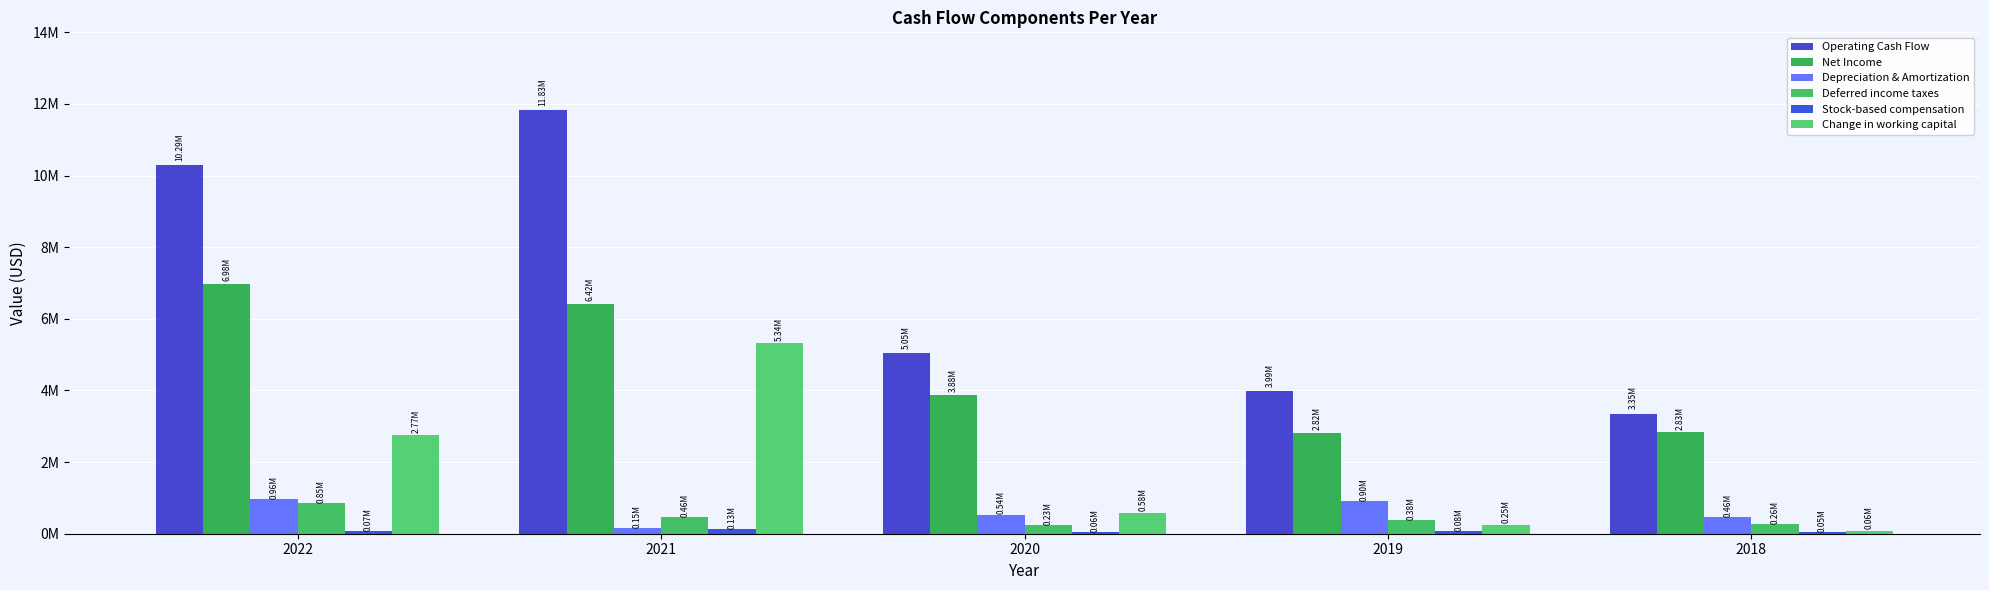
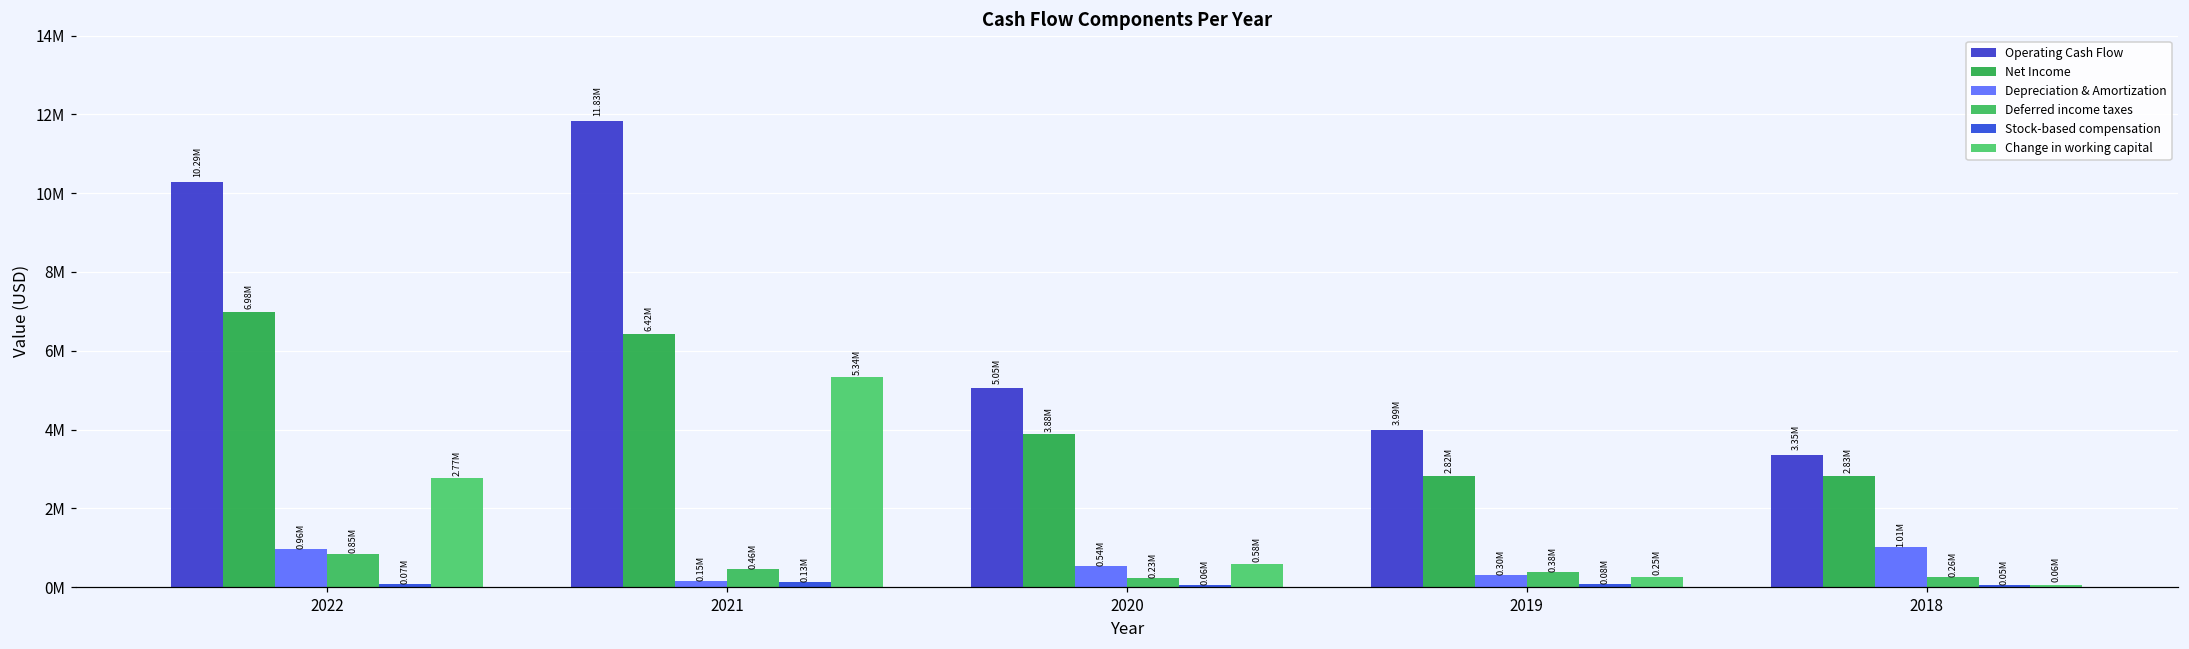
  {
    "Depreciation & Amortization": {
      "2022": "0.96M",
      "2021": "0.15M",
      "2020": "0.54M",
-     "2019": "0.90M",
-     "2018": "0.46M"
+     "2019": "0.30M",
+     "2018": "1.01M"
    }
  }
